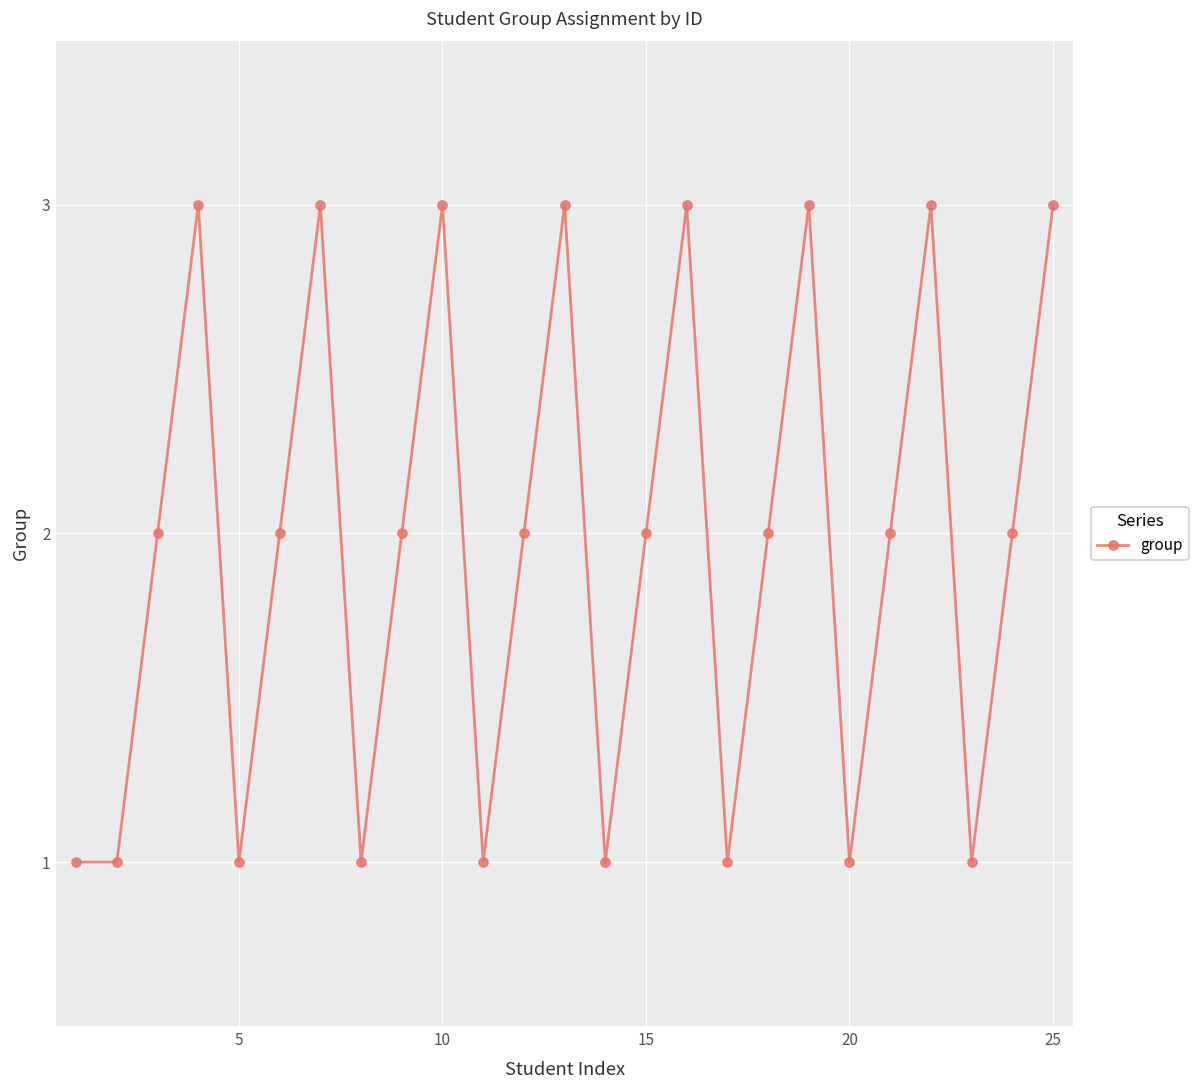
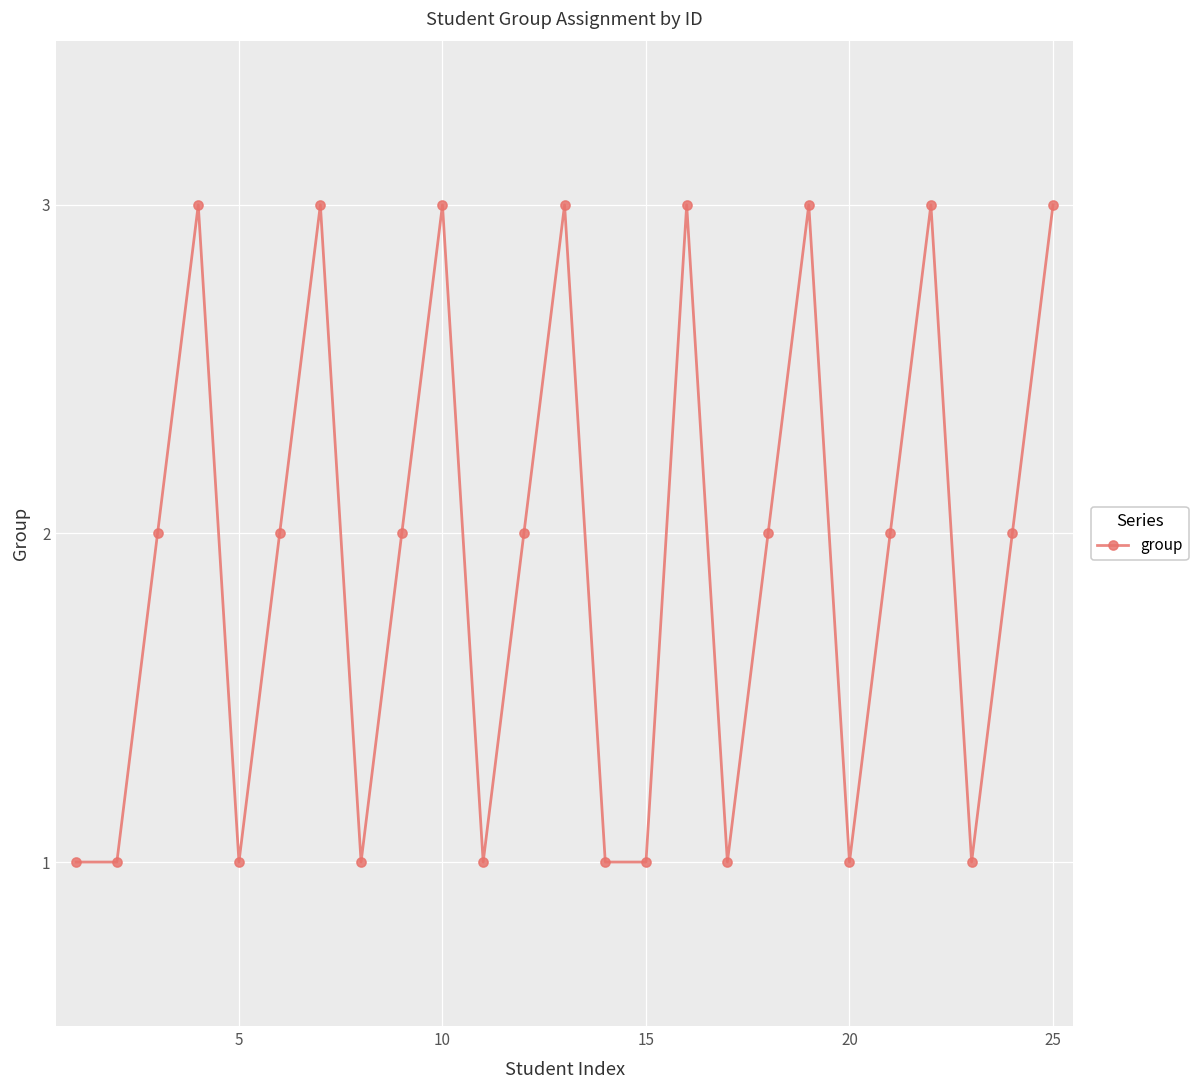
  {
    "5": 1,
    "10": 3,
-   "15": 2,
+   "15": 1,
    "20": 1,
    "25": 3
  }
